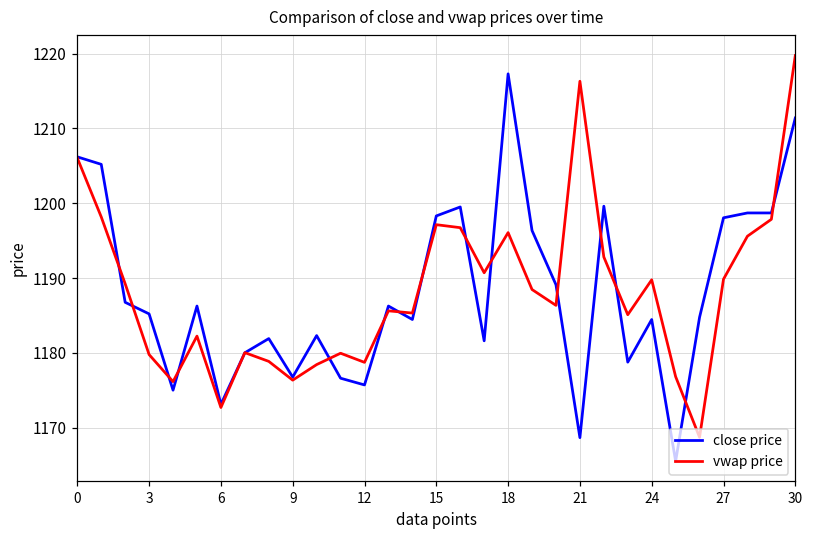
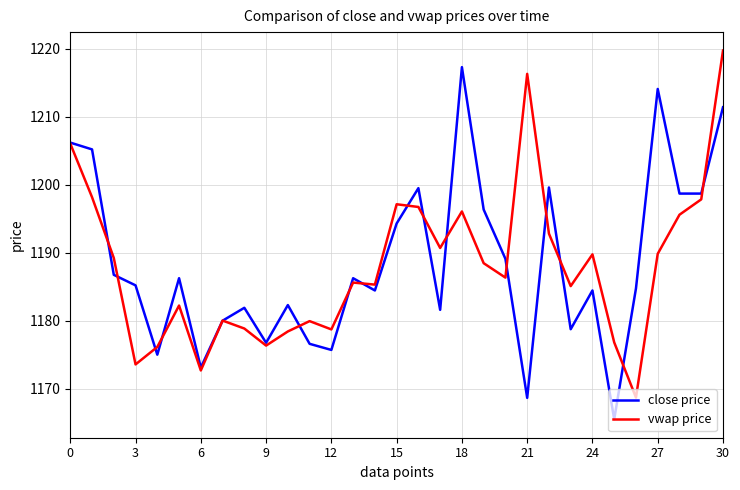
  {
    "close price": {
      "3": 1185,
      "6": 1173,
      "9": 1177,
      "12": 1176,
-     "15": 1198,
+     "15": 1194,
      "18": 1217,
      "21": 1169,
      "24": 1184,
-     "27": 1198,
+     "27": 1214,
      "30": 1211
    },
    "vwap price": {
-     "3": 1180,
+     "3": 1174,
      "6": 1173,
      "9": 1176,
      "12": 1179,
      "15": 1197,
      "18": 1196,
      "21": 1216,
      "24": 1190,
      "27": 1190,
      "30": 1220
    }
  }
